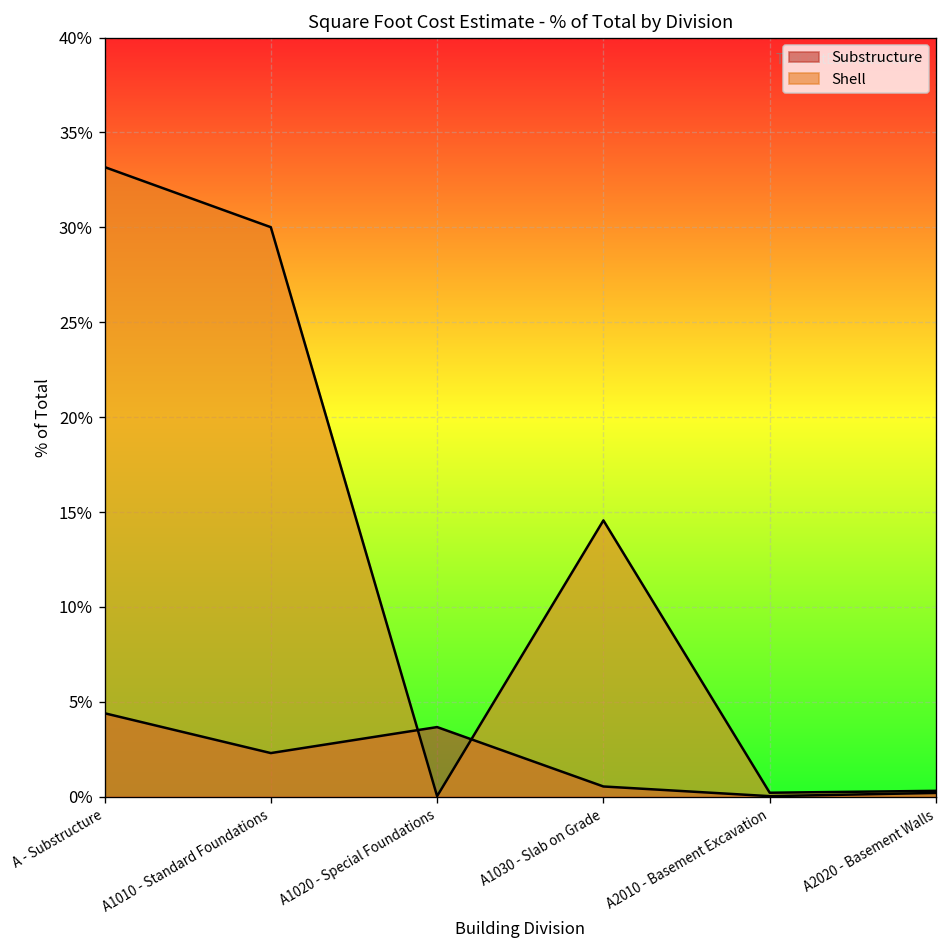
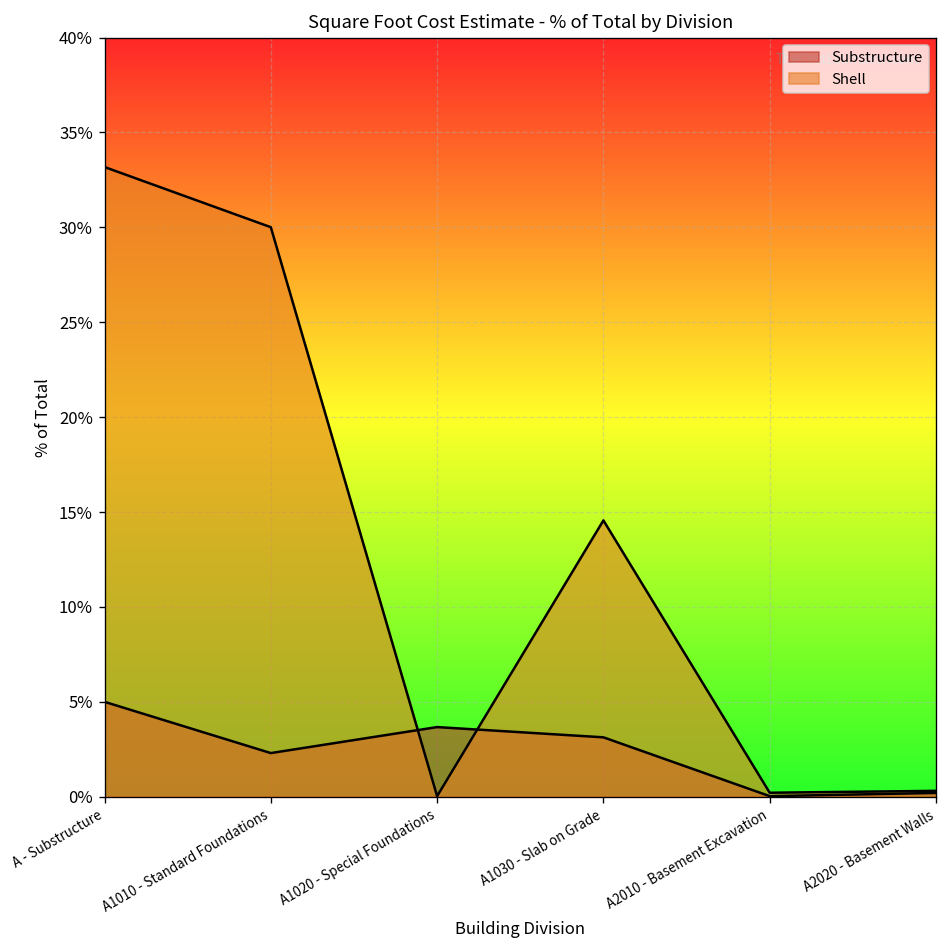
  {
    "Substructure": {
-     "A - Substructure": "4.4%",
+     "A - Substructure": "5.0%",
      "A1010 - Standard Foundations": "2.3%",
      "A1020 - Special Foundations": "3.7%",
-     "A1030 - Slab on Grade": "0.5%",
+     "A1030 - Slab on Grade": "3.1%",
      "A2010 - Basement Excavation": "0.0%"
    },
    "Shell": {
      "A - Substructure": "33.2%",
      "A1010 - Standard Foundations": "30.0%",
      "A1020 - Special Foundations": "0.0%",
      "A1030 - Slab on Grade": "14.6%",
      "A2010 - Basement Excavation": "0.2%"
    }
  }
